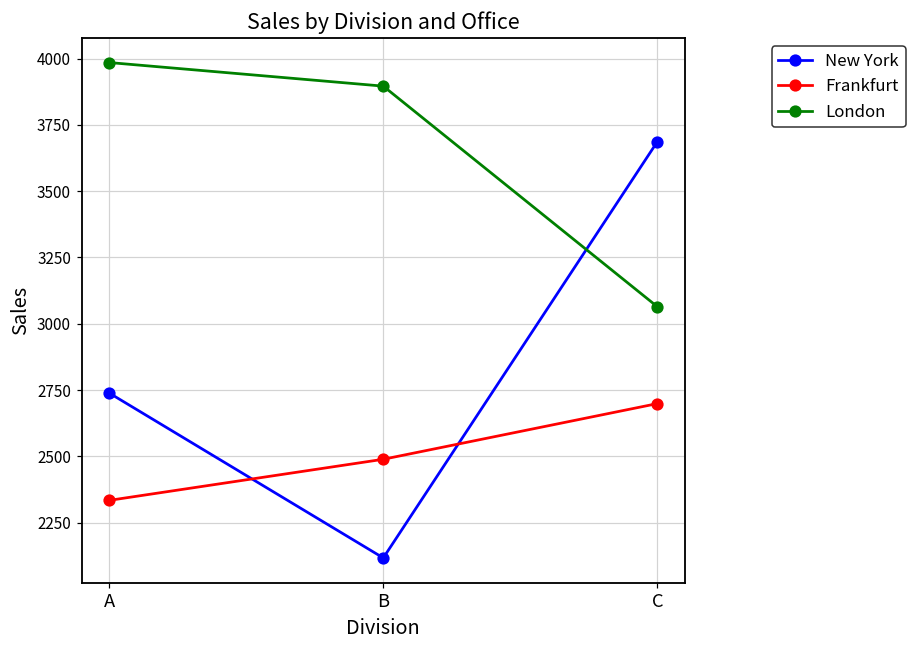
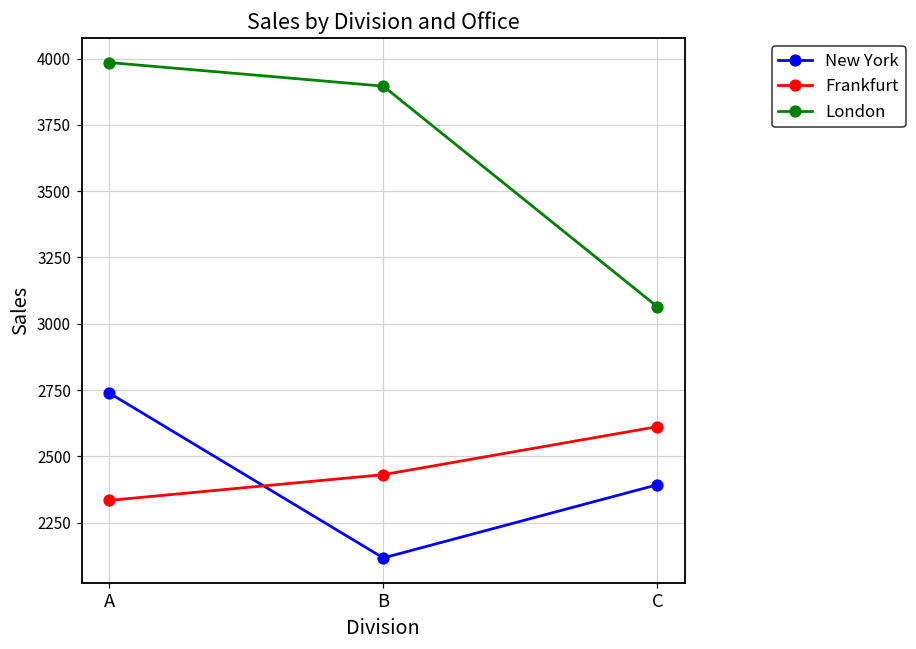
  {
    "New York": {
      "A": 2740,
      "B": 2120,
-     "C": 3690
+     "C": 2390
    },
    "Frankfurt": {
      "A": 2330,
-     "B": 2490,
-     "C": 2700
+     "B": 2430,
+     "C": 2610
    },
    "London": {
      "A": 3990,
      "B": 3900,
      "C": 3060
    }
  }
